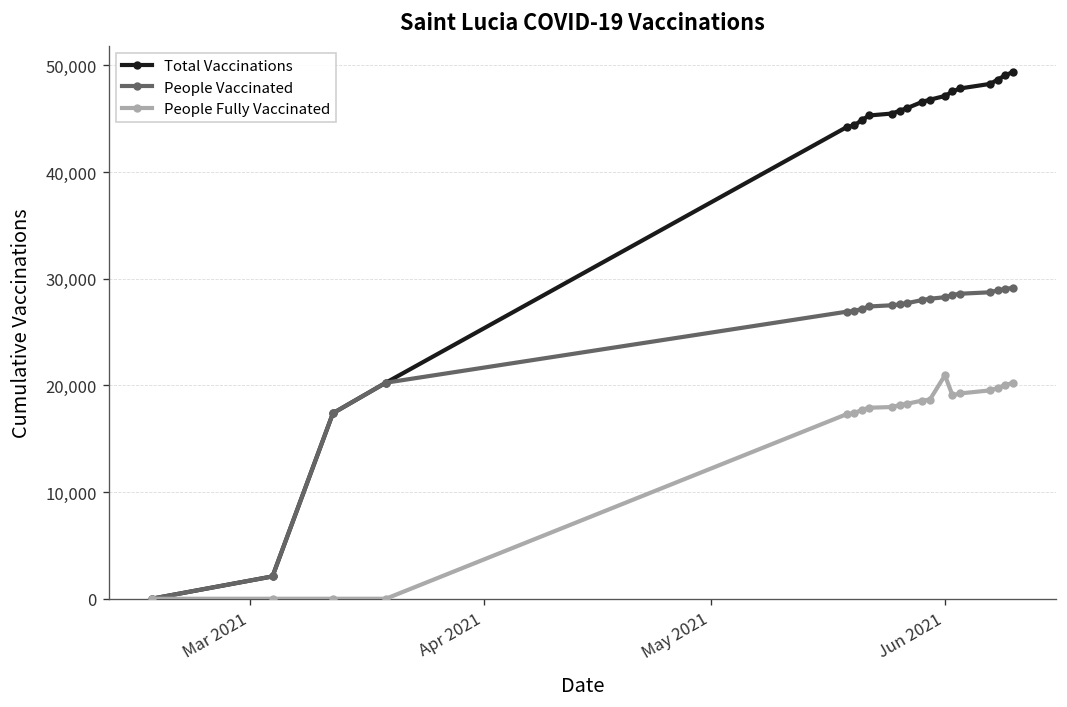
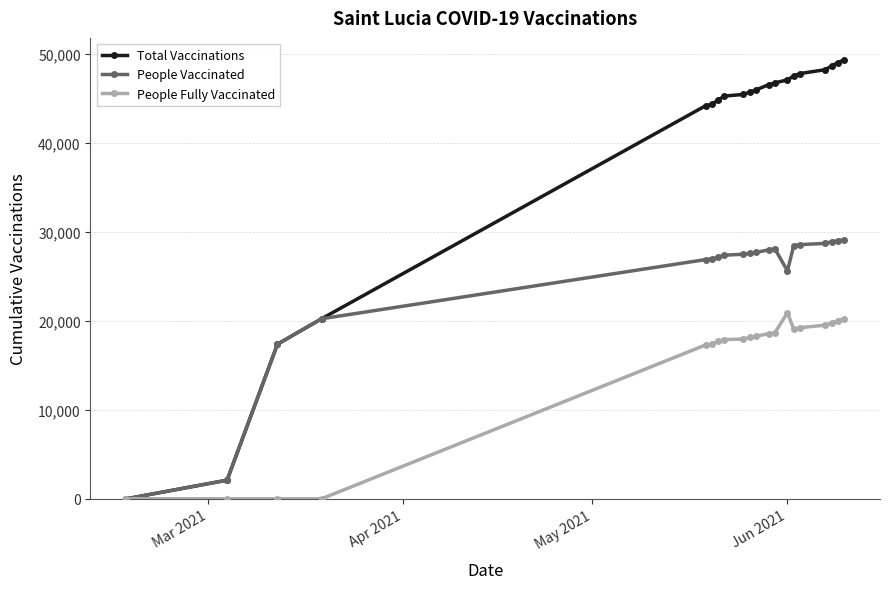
  {
    "Total Vaccinations": {
      "Jun 2021": "47,000"
    },
    "People Vaccinated": {
-     "Jun 2021": "28,000"
+     "Jun 2021": "26,000"
    },
    "People Fully Vaccinated": {
      "Jun 2021": "21,000"
    }
  }
